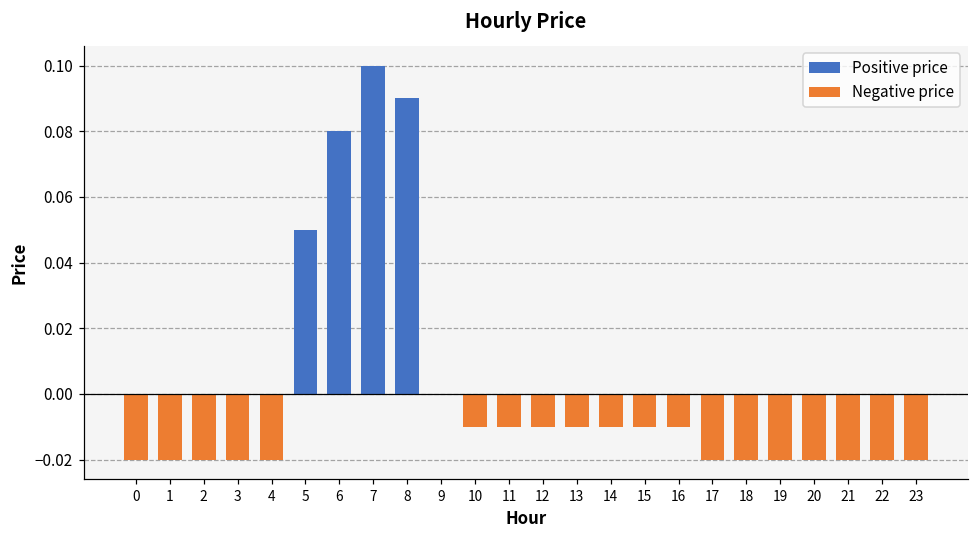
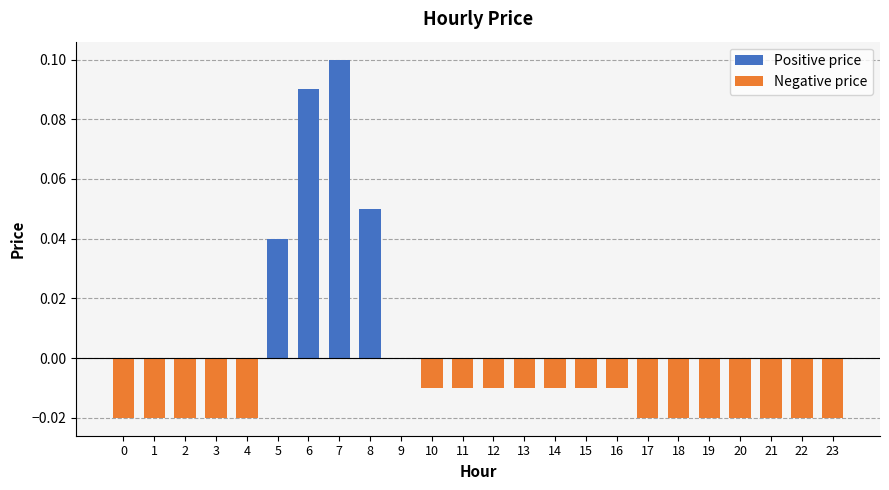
  {
    "Positive price": {
-     "5": 0.05,
-     "6": 0.08,
+     "5": 0.04,
+     "6": 0.09,
      "7": 0.10,
-     "8": 0.09,
+     "8": 0.05,
      "9": 0.00
    },
    "Negative price": {
      "0": -0.02,
      "1": -0.02,
      "2": -0.02,
      "3": -0.02,
      "4": -0.02,
      "10": -0.01,
      "11": -0.01,
      "12": -0.01,
      "13": -0.01,
      "14": -0.01,
      "15": -0.01,
      "16": -0.01,
      "17": -0.02,
      "18": -0.02,
      "19": -0.02,
      "20": -0.02,
      "21": -0.02,
      "22": -0.02,
      "23": -0.02
    }
  }
